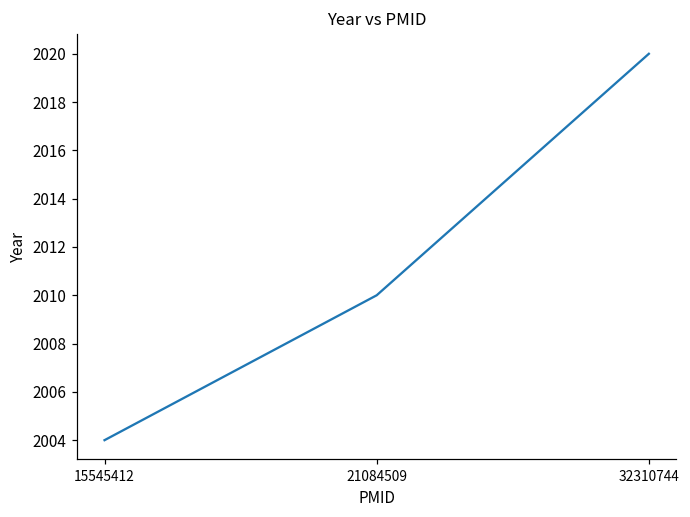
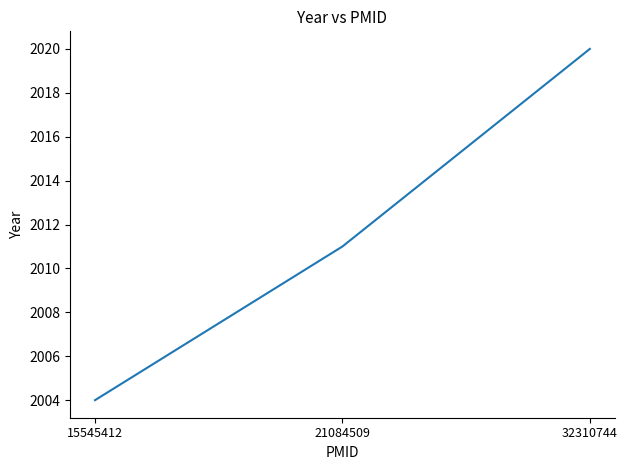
  {
    "15545412": 2004,
-   "21084509": 2010,
+   "21084509": 2011,
    "32310744": 2020
  }
